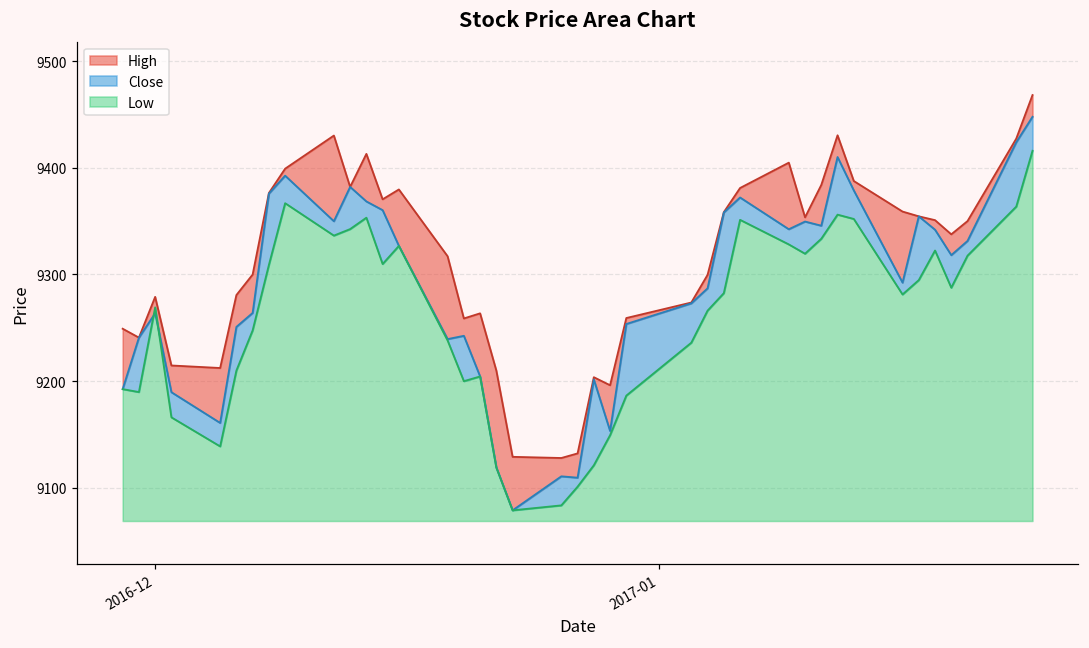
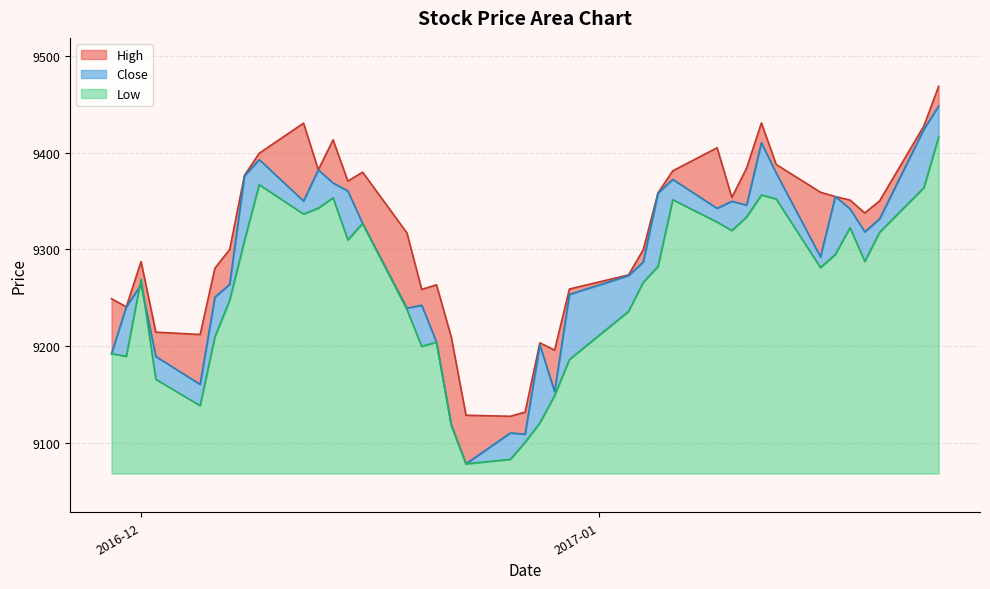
  {
    "High": {
-     "2016-12": 9280
+     "2016-12": 9290
    }
  }
